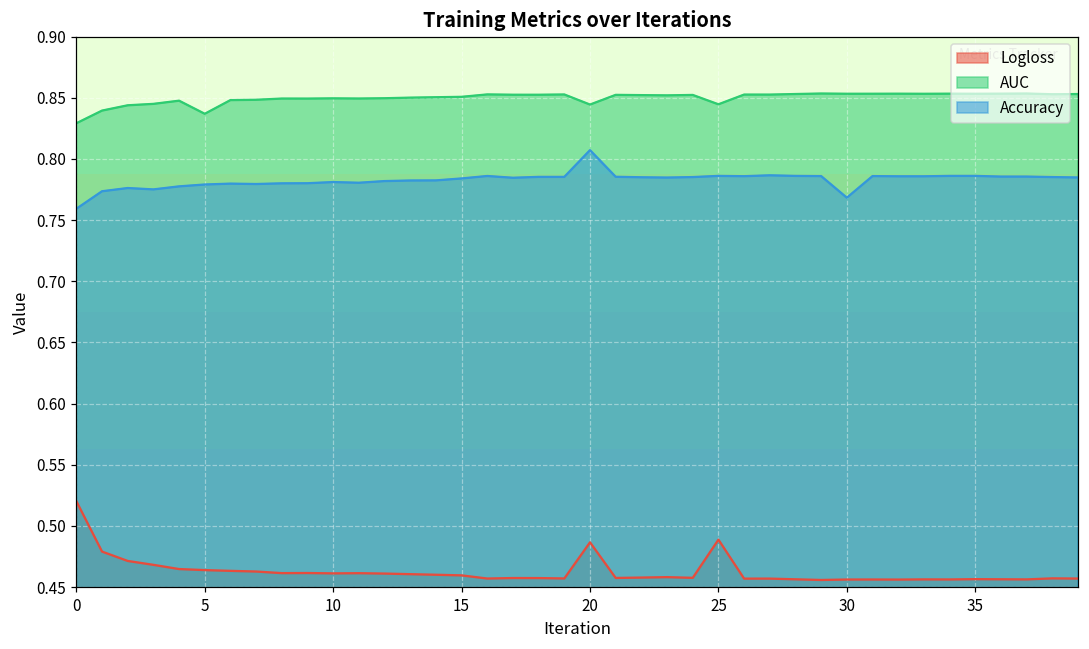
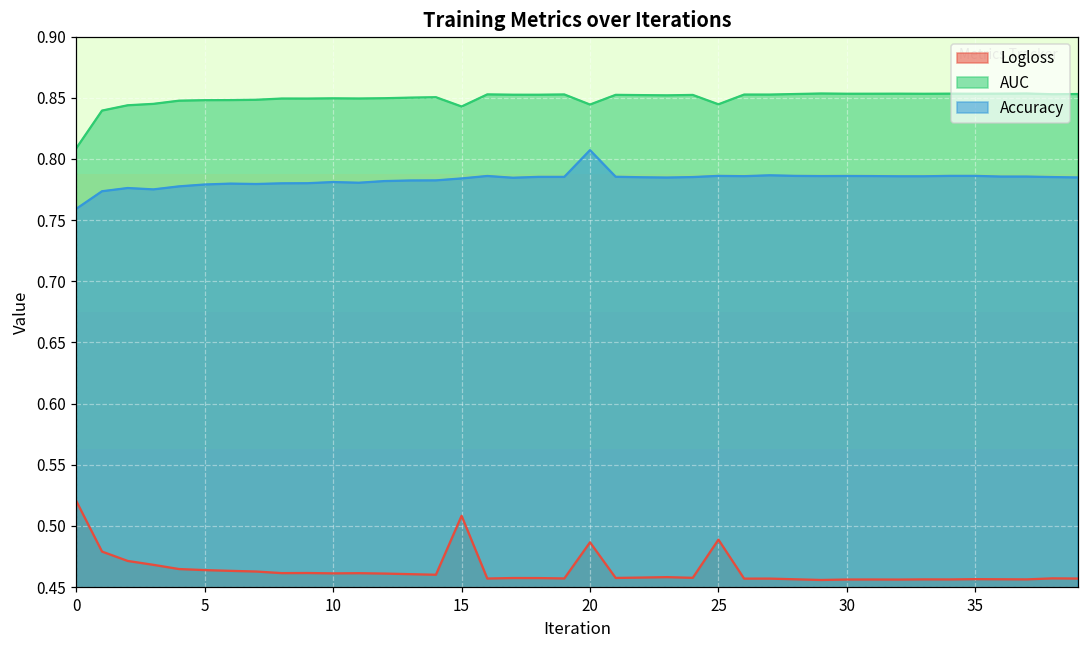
  {
    "Logloss": {
      "0": 0.520,
      "5": 0.464,
      "10": 0.461,
-     "15": 0.460,
+     "15": 0.508,
      "20": 0.487,
      "25": 0.489,
      "30": 0.456,
      "35": 0.456
    },
    "AUC": {
-     "0": 0.829,
-     "5": 0.837,
+     "0": 0.809,
+     "5": 0.848,
      "10": 0.850,
-     "15": 0.851,
+     "15": 0.843,
      "20": 0.844,
      "25": 0.845,
      "30": 0.853
    },
    "Accuracy": {
      "0": 0.759,
      "5": 0.779,
      "10": 0.781,
      "15": 0.784,
      "20": 0.807,
      "25": 0.786,
-     "30": 0.768,
+     "30": 0.786,
      "35": 0.786
    }
  }
